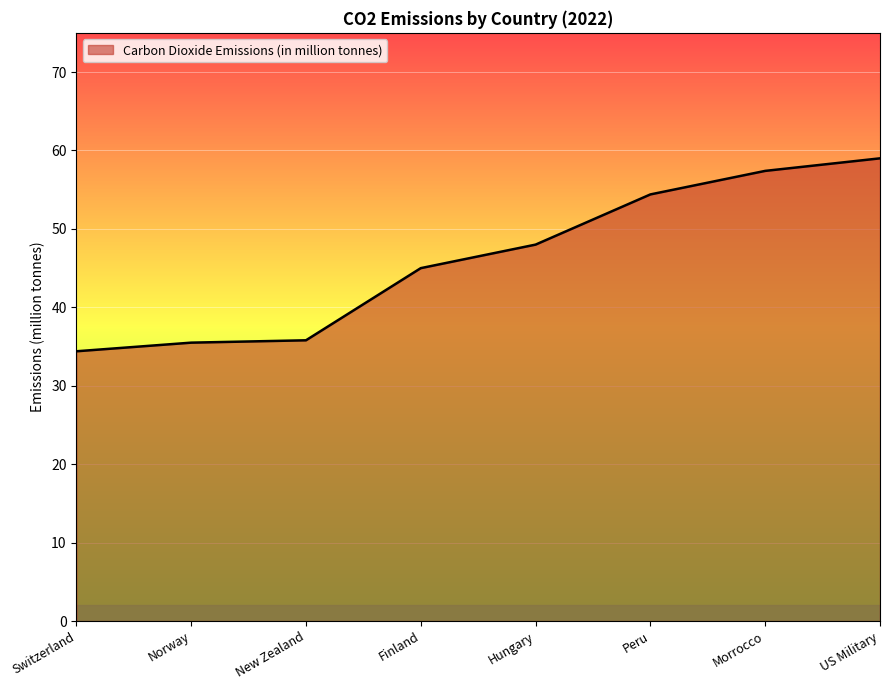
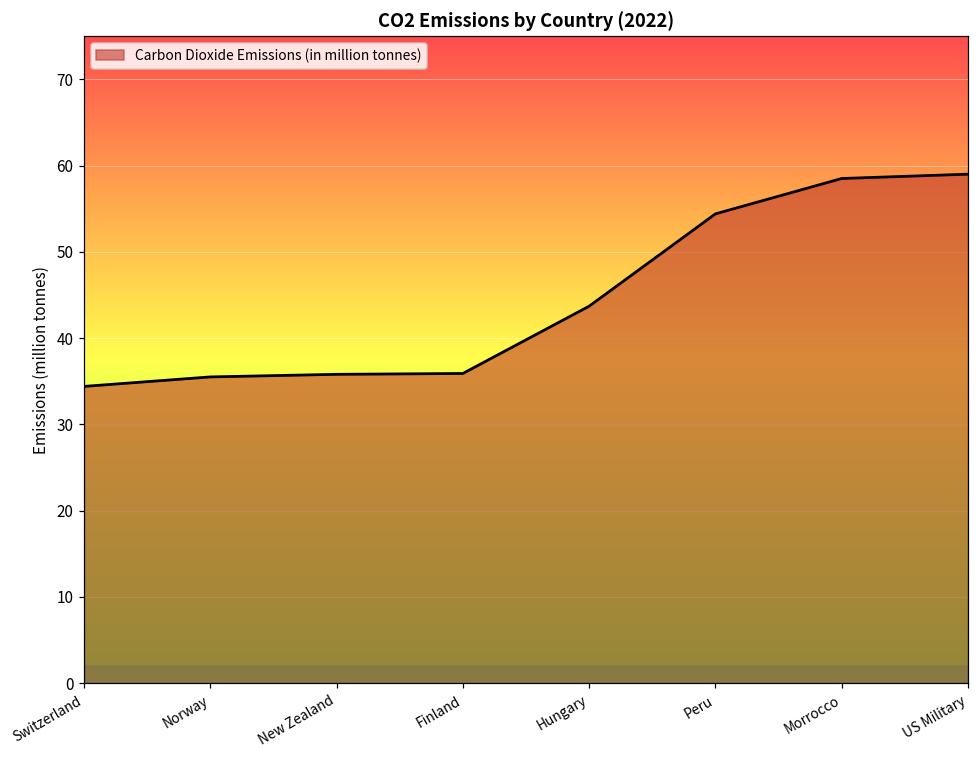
  {
    "Switzerland": 34,
    "Norway": 36,
    "New Zealand": 36,
-   "Finland": 45,
-   "Hungary": 48,
+   "Finland": 36,
+   "Hungary": 44,
    "Peru": 54,
-   "Morrocco": 57,
+   "Morrocco": 59,
    "US Military": 59
  }
